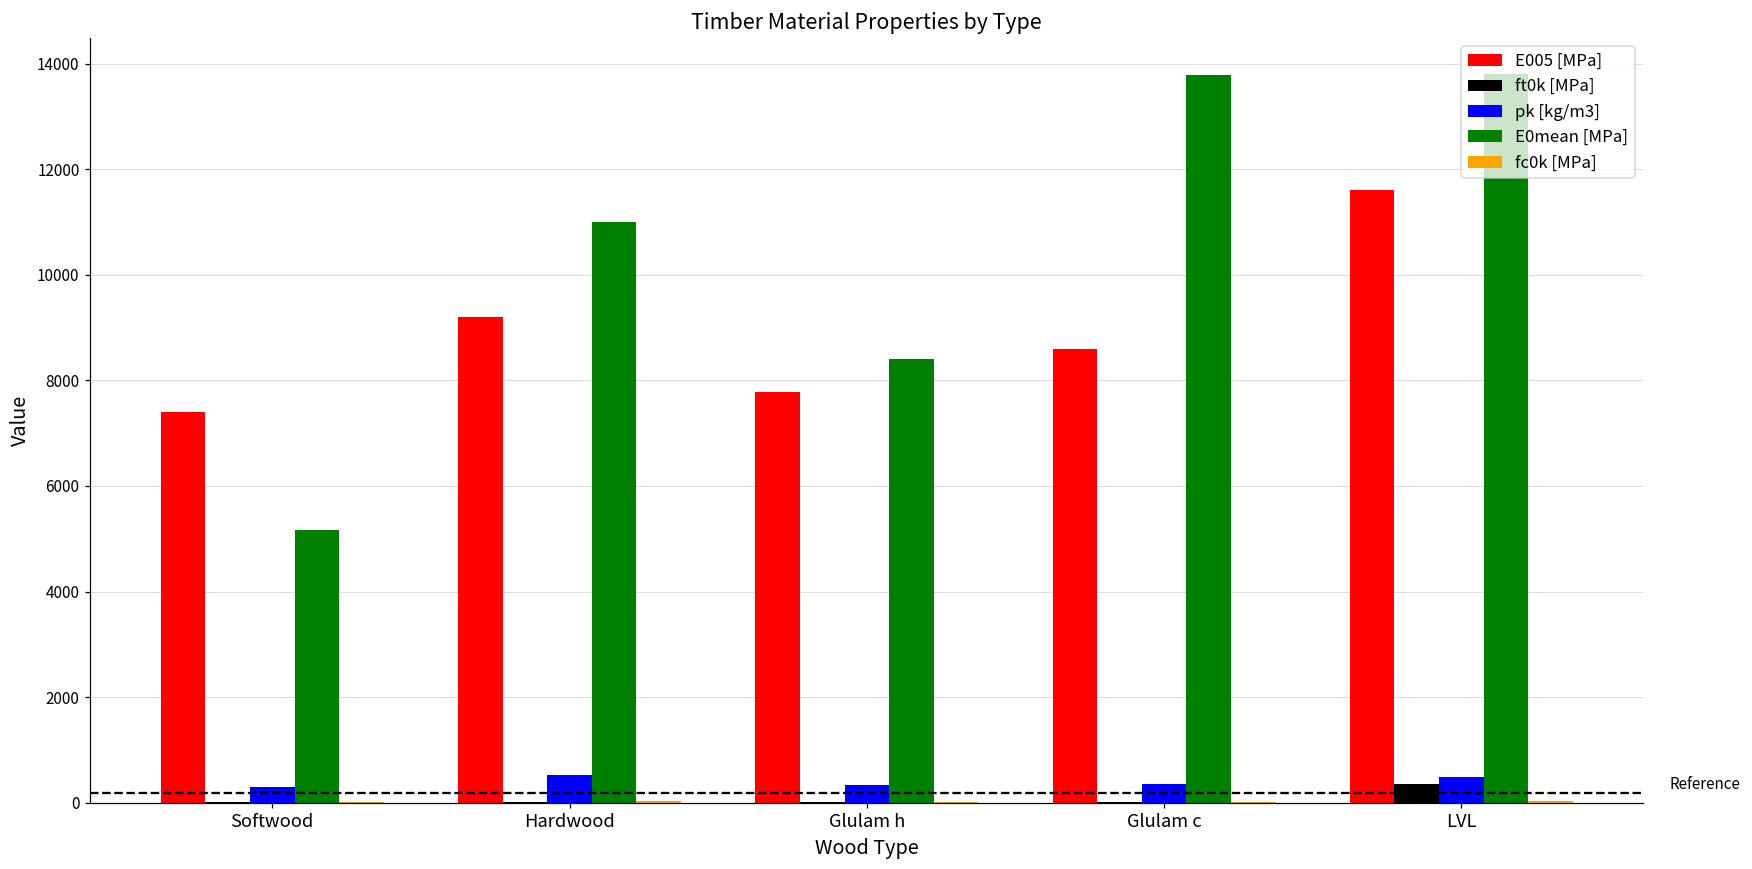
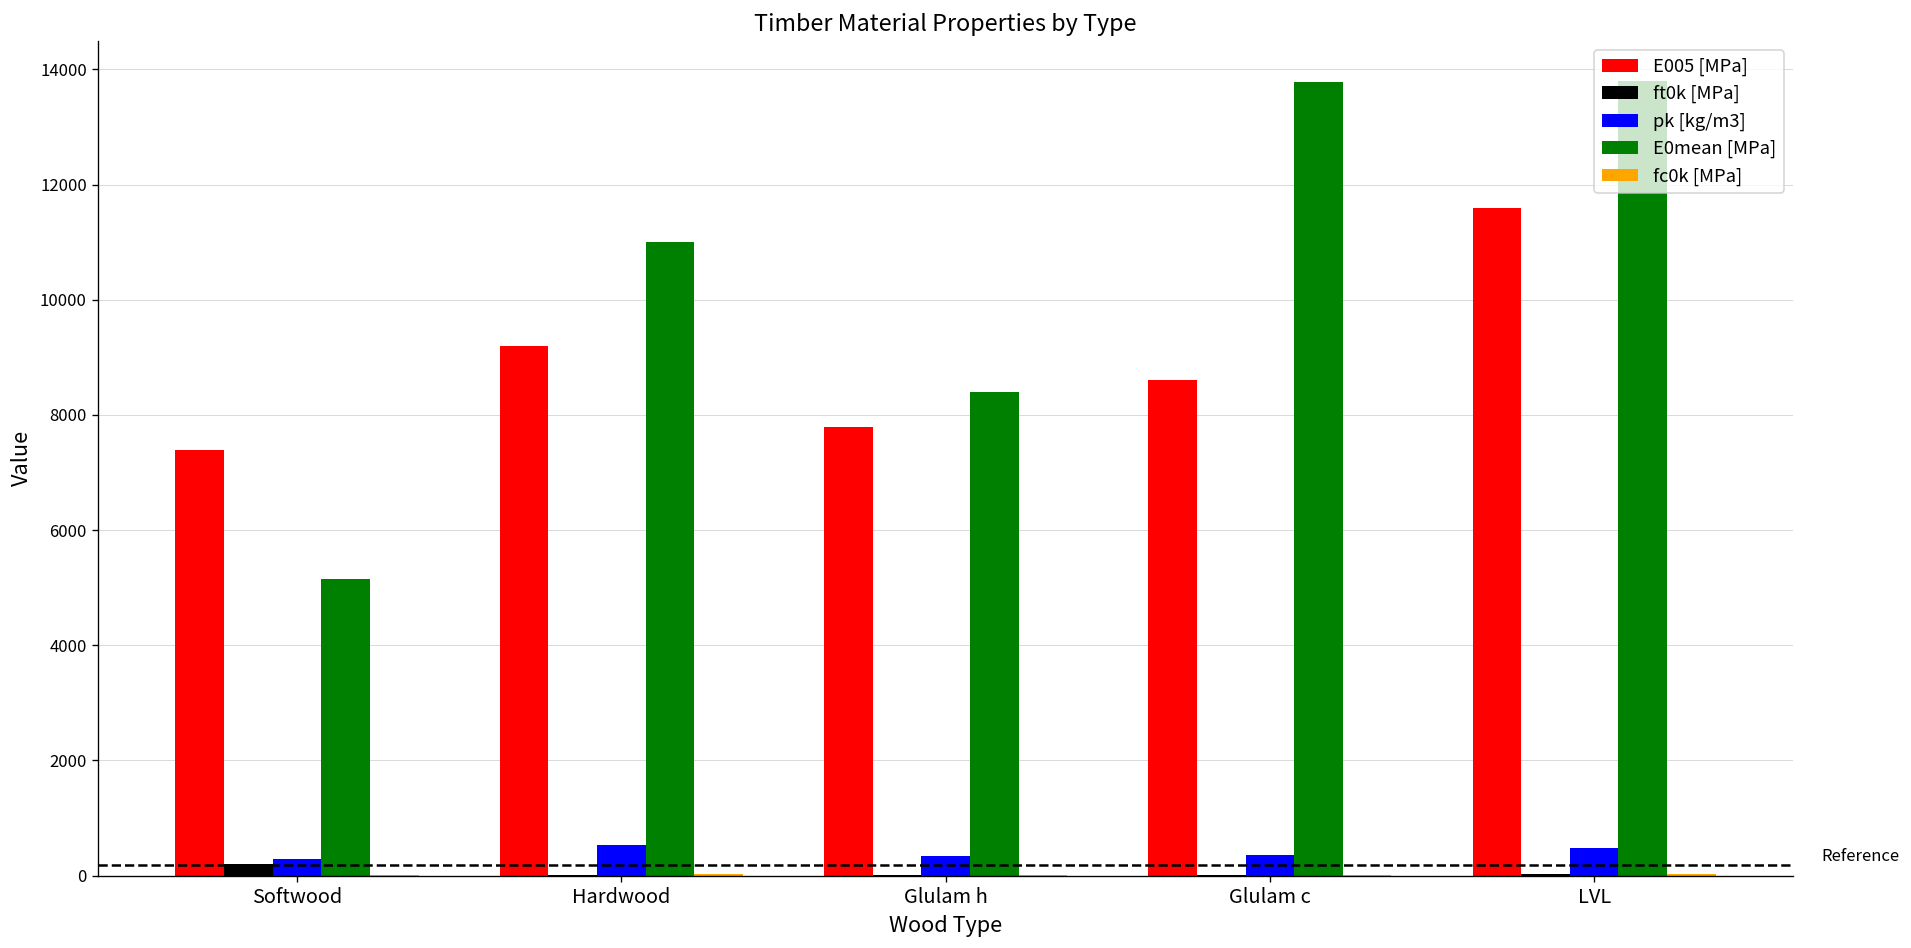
  {
    "E005 [MPa]": {
      "Softwood": 7400,
      "Hardwood": 9200,
      "Glulam h": 7800,
      "Glulam c": 8600,
      "LVL": 11600
    },
    "ft0k [MPa]": {
-     "Softwood": 0,
-     "LVL": 400
+     "Softwood": 200,
+     "LVL": 0
    },
    "pk [kg/m3]": {
      "Softwood": 300,
      "Hardwood": 500,
      "Glulam h": 300,
      "Glulam c": 400,
      "LVL": 500
    },
    "E0mean [MPa]": {
      "Softwood": 5200,
      "Hardwood": 11000,
      "Glulam h": 8400,
      "Glulam c": 13800
    }
  }
